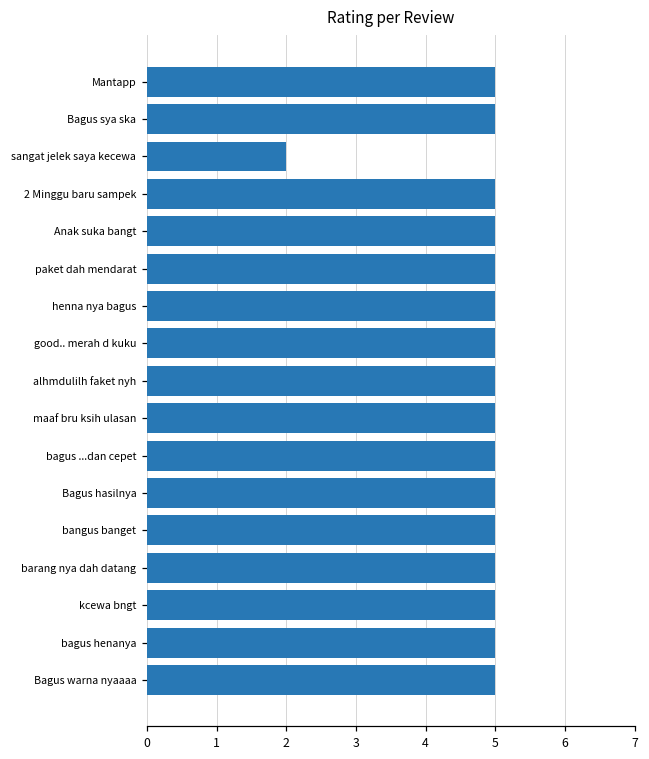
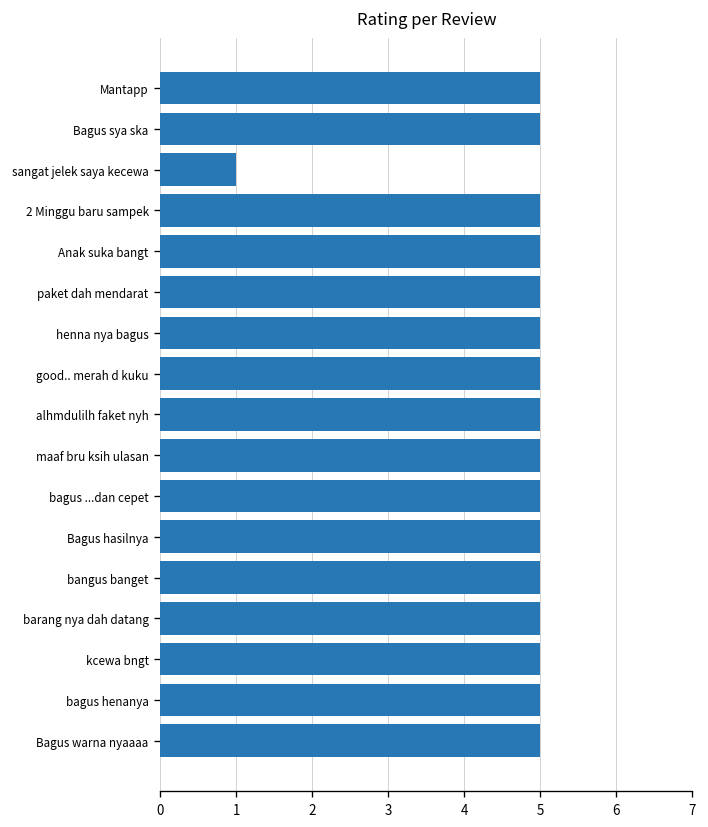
  {
    "Mantapp": 5,
    "Bagus sya ska": 5,
-   "sangat jelek saya kecewa": 2,
+   "sangat jelek saya kecewa": 1,
    "2 Minggu baru sampek": 5,
    "Anak suka bangt": 5,
    "paket dah mendarat": 5,
    "henna nya bagus": 5,
    "good.. merah d kuku": 5,
    "alhmdulilh faket nyh": 5,
    "maaf bru ksih ulasan": 5,
    "bagus ...dan cepet": 5,
    "Bagus hasilnya": 5,
    "bangus banget": 5,
    "barang nya dah datang": 5,
    "kcewa bngt": 5,
    "bagus henanya": 5,
    "Bagus warna nyaaaa": 5
  }
